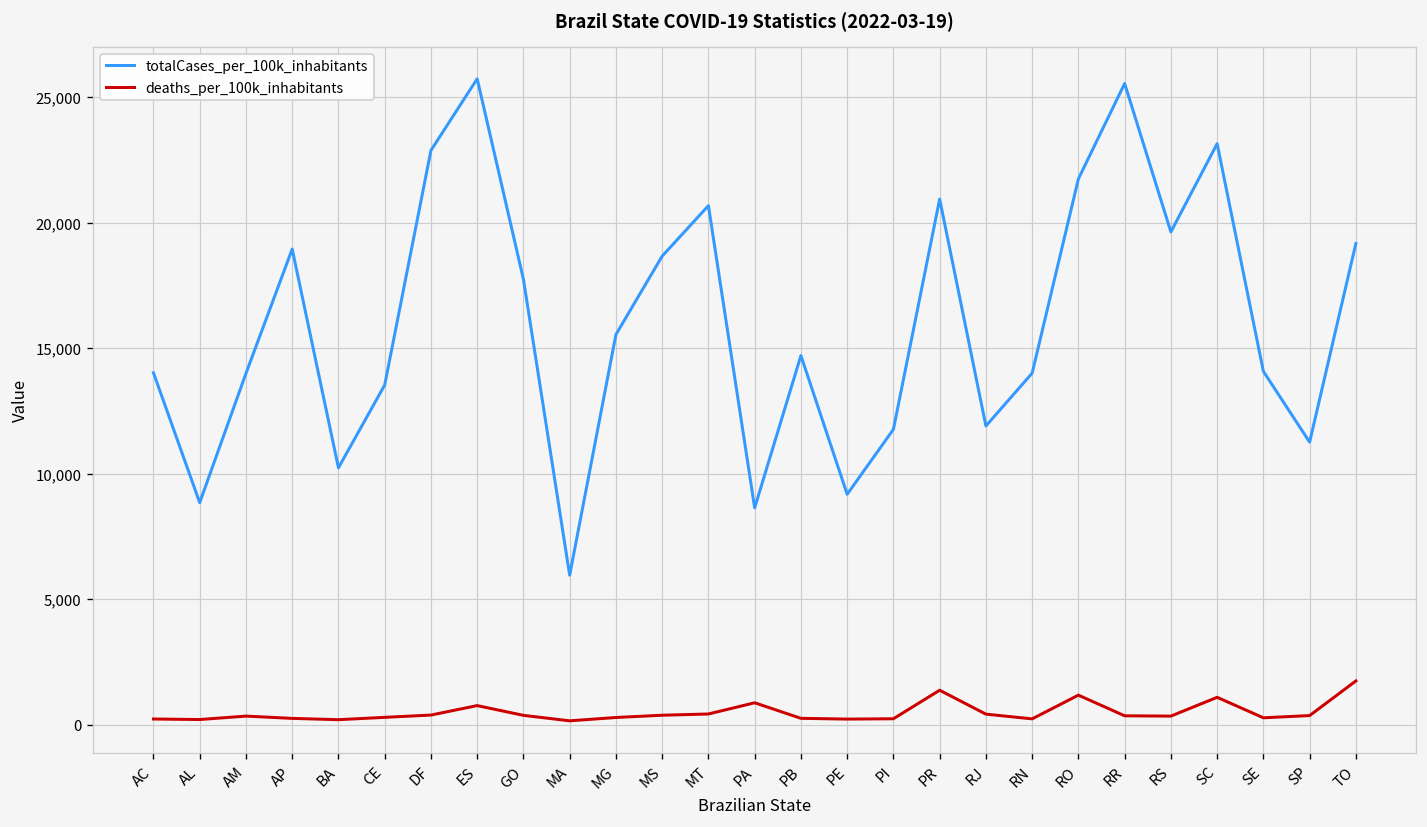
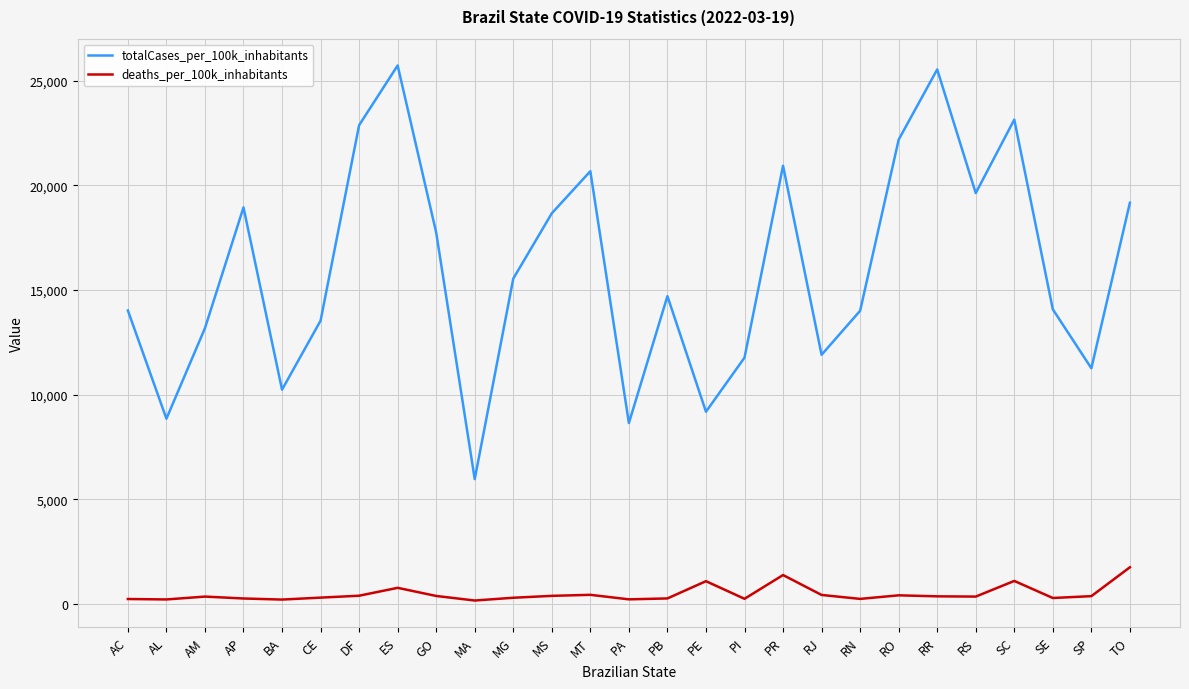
  {
    "totalCases_per_100k_inhabitants": {
      "AC": "14,000",
      "AL": "8,800",
-     "AM": "14,000",
+     "AM": "13,200",
      "AP": "18,900",
      "BA": "10,200",
      "CE": "13,500",
      "DF": "22,900",
      "ES": "25,700",
      "GO": "17,700",
      "MA": "6,000",
      "MG": "15,500",
      "MS": "18,700",
      "MT": "20,700",
      "PA": "8,600",
      "PB": "14,700",
      "PE": "9,200",
      "PI": "11,800",
      "PR": "20,900",
      "RJ": "11,900",
      "RN": "14,000",
-     "RO": "21,700",
+     "RO": "22,200",
      "RR": "25,500",
      "RS": "19,600",
      "SC": "23,100",
      "SE": "14,100",
      "SP": "11,300",
      "TO": "19,200"
    },
    "deaths_per_100k_inhabitants": {
      "AC": "200",
      "AL": "200",
      "AM": "300",
      "AP": "300",
      "BA": "200",
      "CE": "300",
      "DF": "400",
      "ES": "800",
      "GO": "400",
      "MA": "200",
      "MG": "300",
      "MS": "400",
      "MT": "400",
-     "PA": "900",
+     "PA": "200",
      "PB": "300",
-     "PE": "200",
+     "PE": "1,100",
      "PI": "200",
      "PR": "1,400",
      "RJ": "400",
      "RN": "200",
-     "RO": "1,200",
+     "RO": "400",
      "RR": "400",
      "RS": "300",
      "SC": "1,100",
      "SE": "300",
      "SP": "400",
      "TO": "1,700"
    }
  }
